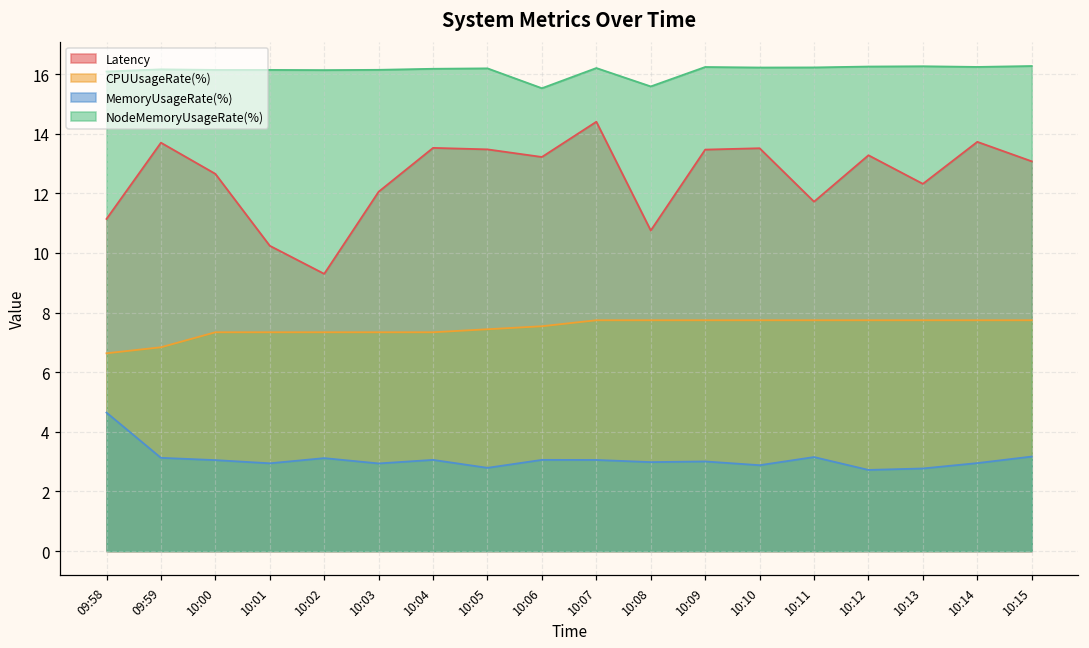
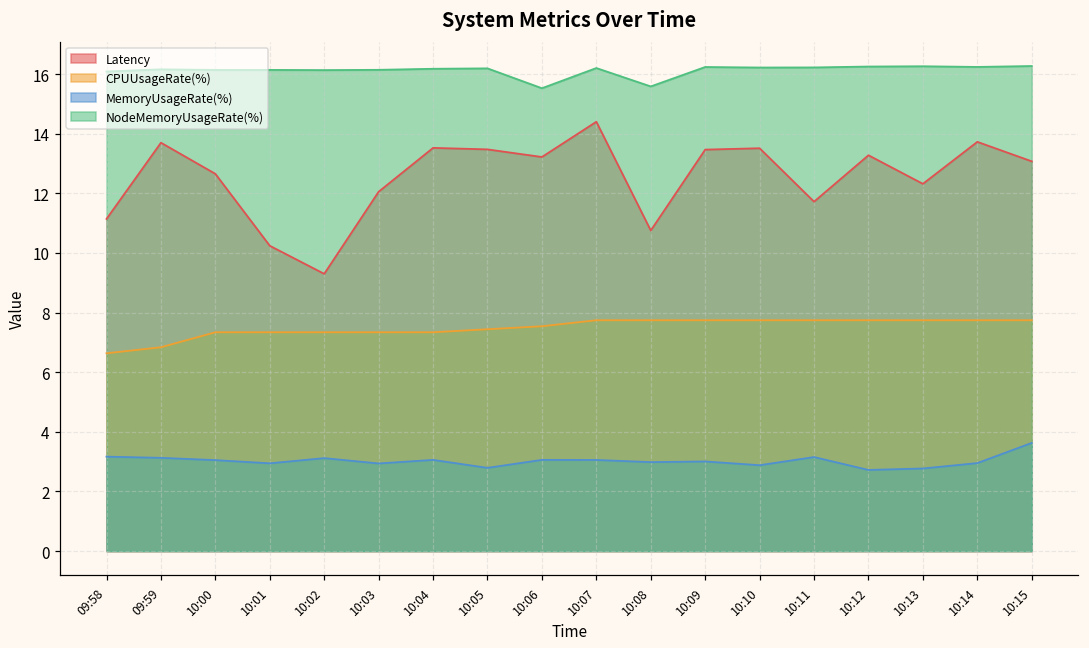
  {
    "Latency": {
      "09:58": 11.1,
      "09:59": 13.7,
      "10:00": 12.7,
      "10:01": 10.2,
      "10:02": 9.3,
      "10:03": 12.1,
      "10:04": 13.5,
      "10:05": 13.5,
      "10:06": 13.2,
      "10:07": 14.4,
      "10:08": 10.8,
      "10:09": 13.5,
      "10:10": 13.5,
      "10:11": 11.7,
      "10:12": 13.3,
      "10:13": 12.3,
      "10:14": 13.7,
      "10:15": 13.1
    },
    "CPUUsageRate(%)": {
      "09:58": 6.6,
      "09:59": 6.8,
      "10:00": 7.3,
      "10:01": 7.3,
      "10:02": 7.3,
      "10:03": 7.3,
      "10:04": 7.3,
      "10:05": 7.4,
      "10:06": 7.5,
      "10:07": 7.7,
      "10:08": 7.7,
      "10:09": 7.7,
      "10:10": 7.7,
      "10:11": 7.7,
      "10:12": 7.7,
      "10:13": 7.7,
      "10:14": 7.7,
      "10:15": 7.7
    },
    "MemoryUsageRate(%)": {
-     "09:58": 4.6,
+     "09:58": 3.2,
      "09:59": 3.1,
      "10:00": 3.1,
      "10:01": 2.9,
      "10:02": 3.1,
      "10:03": 2.9,
      "10:04": 3.1,
      "10:05": 2.8,
      "10:06": 3.1,
      "10:07": 3.1,
      "10:08": 3.0,
      "10:09": 3.0,
      "10:10": 2.9,
      "10:11": 3.2,
      "10:12": 2.7,
      "10:13": 2.8,
      "10:14": 3.0,
-     "10:15": 3.2
+     "10:15": 3.6
    },
    "NodeMemoryUsageRate(%)": {
      "10:01": 16.1,
      "10:02": 16.1,
      "10:03": 16.1,
      "10:04": 16.2,
      "10:05": 16.2,
      "10:06": 15.5,
      "10:07": 16.2,
      "10:08": 15.6,
      "10:09": 16.2,
      "10:10": 16.2,
      "10:11": 16.2,
      "10:12": 16.3,
      "10:13": 16.3,
      "10:14": 16.2,
      "10:15": 16.3
    }
  }
